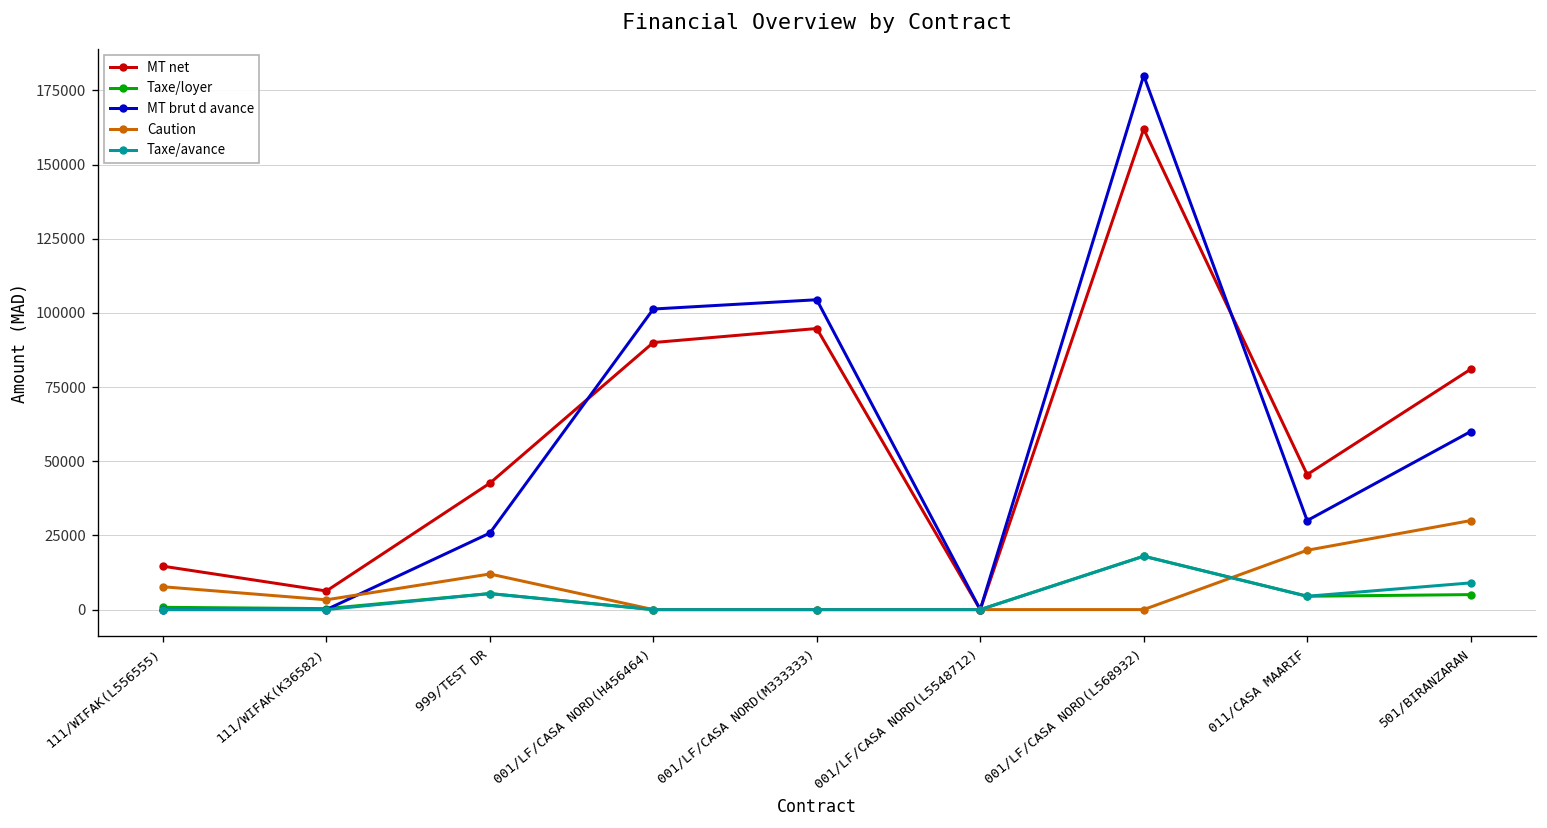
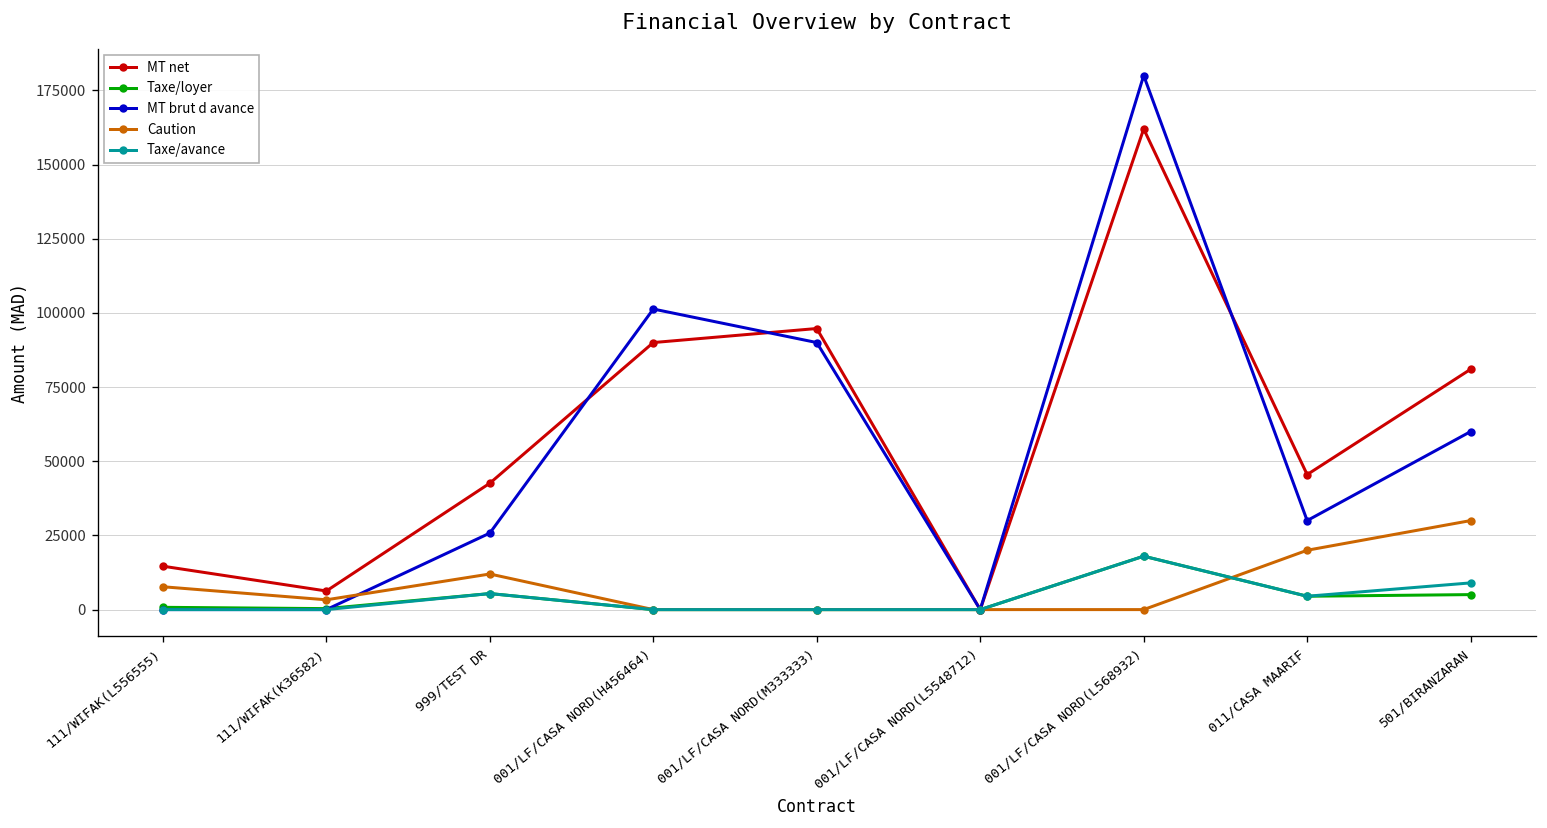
  {
    "MT net": {
      "111/WIFAK(L556555)": 15000,
      "111/WIFAK(K36582)": 6000,
      "999/TEST DR": 43000,
      "001/LF/CASA NORD(H456464)": 90000,
      "001/LF/CASA NORD(M333333)": 95000,
      "001/LF/CASA NORD(L568932)": 162000,
      "011/CASA MAARIF": 46000,
      "501/BIRANZARAN": 81000
    },
    "Taxe/loyer": {
      "501/BIRANZARAN": 5000
    },
    "MT brut d avance": {
      "999/TEST DR": 26000,
      "001/LF/CASA NORD(H456464)": 101000,
-     "001/LF/CASA NORD(M333333)": 104000,
+     "001/LF/CASA NORD(M333333)": 90000,
      "001/LF/CASA NORD(L568932)": 180000,
      "011/CASA MAARIF": 30000,
      "501/BIRANZARAN": 60000
    },
    "Caution": {
      "111/WIFAK(L556555)": 8000,
      "111/WIFAK(K36582)": 3000,
      "999/TEST DR": 12000,
      "001/LF/CASA NORD(L568932)": 0,
      "011/CASA MAARIF": 20000,
      "501/BIRANZARAN": 30000
    },
    "Taxe/avance": {
      "501/BIRANZARAN": 9000
    }
  }
